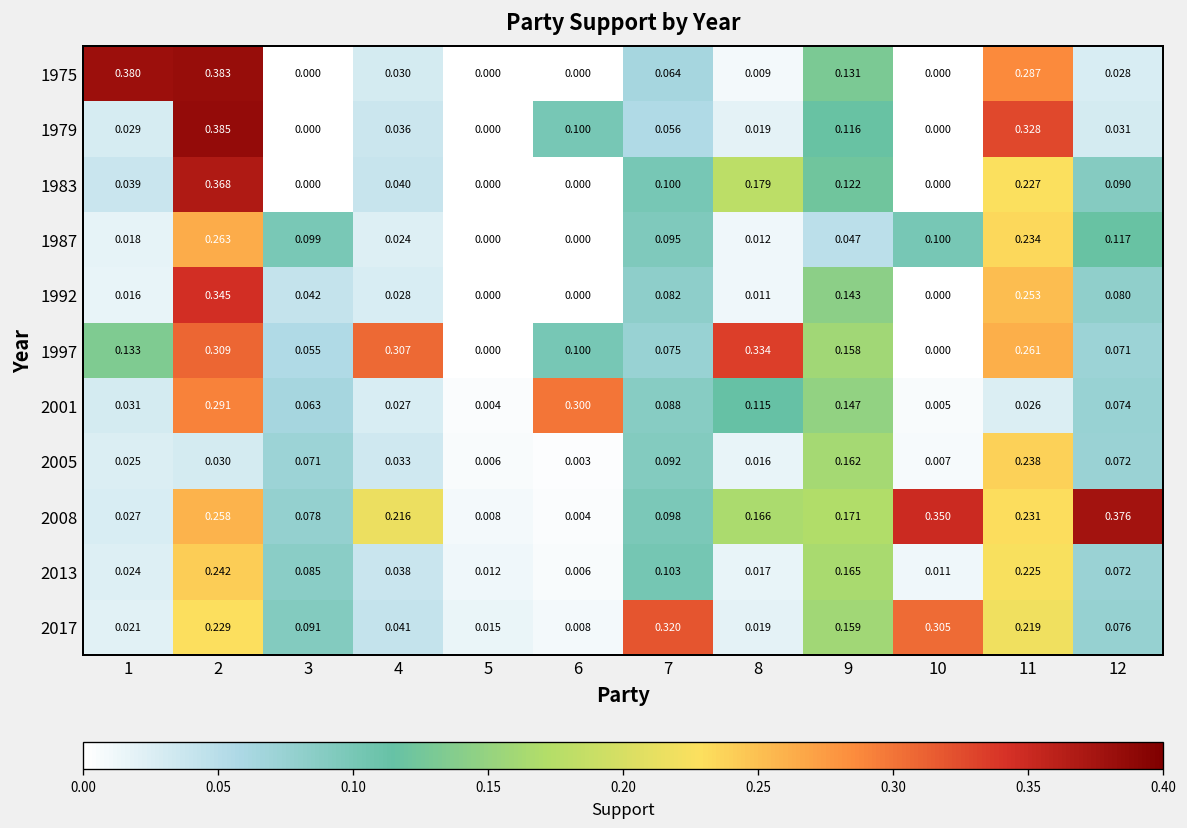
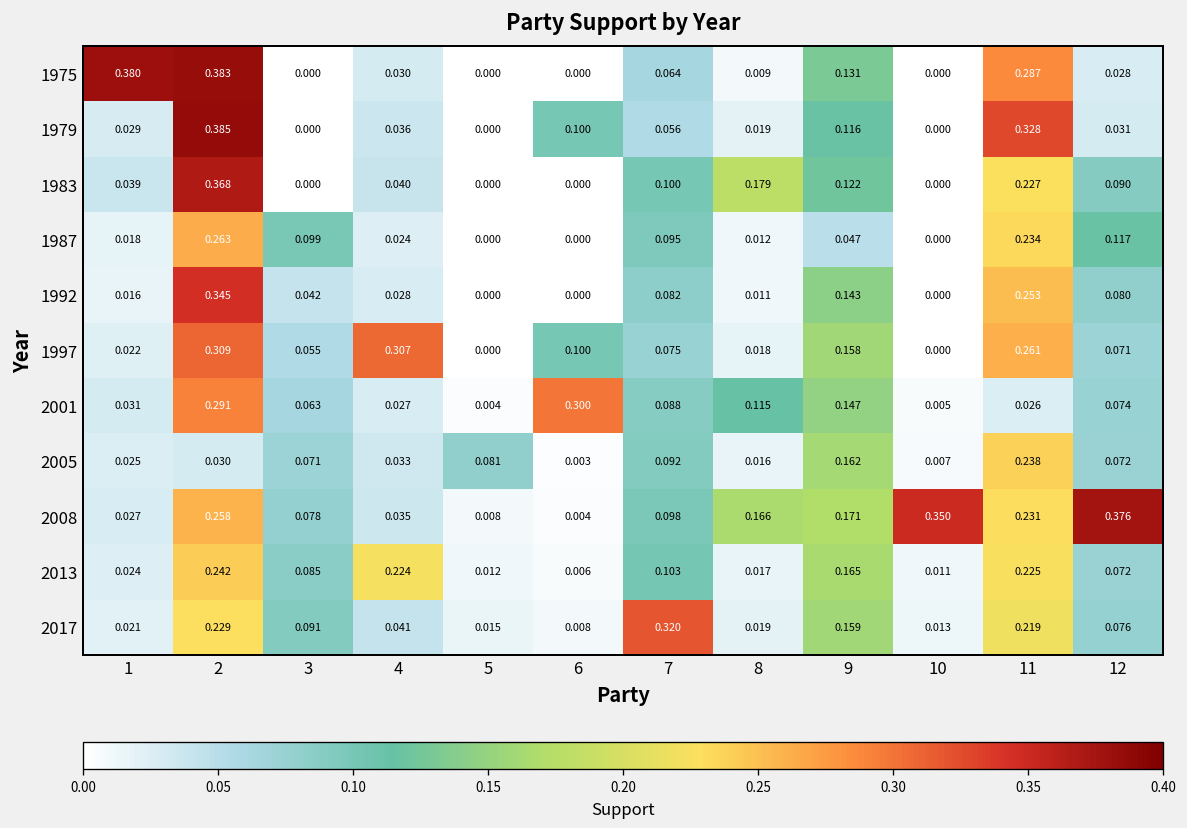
  {
    "1975": {
      "1": 0.380,
      "2": 0.383,
      "3": 0.000,
      "4": 0.030,
      "5": 0.000,
      "6": 0.000,
      "7": 0.064,
      "8": 0.009,
      "9": 0.131,
      "10": 0.000,
      "11": 0.287,
      "12": 0.028
    },
    "1979": {
      "1": 0.029,
      "2": 0.385,
      "3": 0.000,
      "4": 0.036,
      "5": 0.000,
      "6": 0.100,
      "7": 0.056,
      "8": 0.019,
      "9": 0.116,
      "10": 0.000,
      "11": 0.328,
      "12": 0.031
    },
    "1983": {
      "1": 0.039,
      "2": 0.368,
      "3": 0.000,
      "4": 0.040,
      "5": 0.000,
      "6": 0.000,
      "7": 0.100,
      "8": 0.179,
      "9": 0.122,
      "10": 0.000,
      "11": 0.227,
      "12": 0.090
    },
    "1987": {
      "1": 0.018,
      "2": 0.263,
      "3": 0.099,
      "4": 0.024,
      "5": 0.000,
      "6": 0.000,
      "7": 0.095,
      "8": 0.012,
      "9": 0.047,
-     "10": 0.100,
+     "10": 0.000,
      "11": 0.234,
      "12": 0.117
    },
    "1992": {
      "1": 0.016,
      "2": 0.345,
      "3": 0.042,
      "4": 0.028,
      "5": 0.000,
      "6": 0.000,
      "7": 0.082,
      "8": 0.011,
      "9": 0.143,
      "10": 0.000,
      "11": 0.253,
      "12": 0.080
    },
    "1997": {
-     "1": 0.133,
+     "1": 0.022,
      "2": 0.309,
      "3": 0.055,
      "4": 0.307,
      "5": 0.000,
      "6": 0.100,
      "7": 0.075,
-     "8": 0.334,
+     "8": 0.018,
      "9": 0.158,
      "10": 0.000,
      "11": 0.261,
      "12": 0.071
    },
    "2001": {
      "1": 0.031,
      "2": 0.291,
      "3": 0.063,
      "4": 0.027,
      "5": 0.004,
      "6": 0.300,
      "7": 0.088,
      "8": 0.115,
      "9": 0.147,
      "10": 0.005,
      "11": 0.026,
      "12": 0.074
    },
    "2005": {
      "1": 0.025,
      "2": 0.030,
      "3": 0.071,
      "4": 0.033,
-     "5": 0.006,
+     "5": 0.081,
      "6": 0.003,
      "7": 0.092,
      "8": 0.016,
      "9": 0.162,
      "10": 0.007,
      "11": 0.238,
      "12": 0.072
    },
    "2008": {
      "1": 0.027,
      "2": 0.258,
      "3": 0.078,
-     "4": 0.216,
+     "4": 0.035,
      "5": 0.008,
      "6": 0.004,
      "7": 0.098,
      "8": 0.166,
      "9": 0.171,
      "10": 0.350,
      "11": 0.231,
      "12": 0.376
    },
    "2013": {
      "1": 0.024,
      "2": 0.242,
      "3": 0.085,
-     "4": 0.038,
+     "4": 0.224,
      "5": 0.012,
      "6": 0.006,
      "7": 0.103,
      "8": 0.017,
      "9": 0.165,
      "10": 0.011,
      "11": 0.225,
      "12": 0.072
    },
    "2017": {
      "1": 0.021,
      "2": 0.229,
      "3": 0.091,
      "4": 0.041,
      "5": 0.015,
      "6": 0.008,
      "7": 0.320,
      "8": 0.019,
      "9": 0.159,
-     "10": 0.305,
+     "10": 0.013,
      "11": 0.219,
      "12": 0.076
    }
  }
